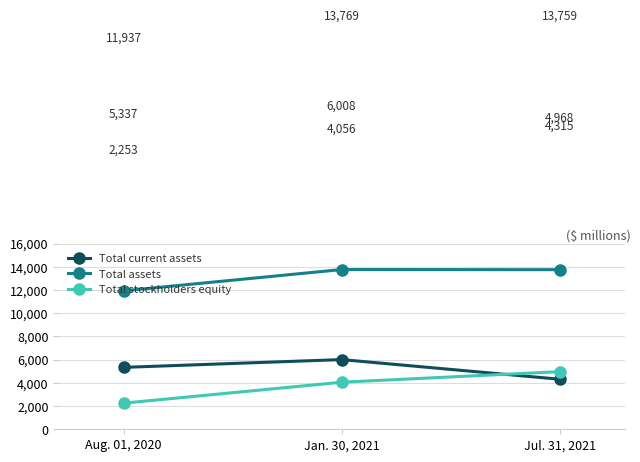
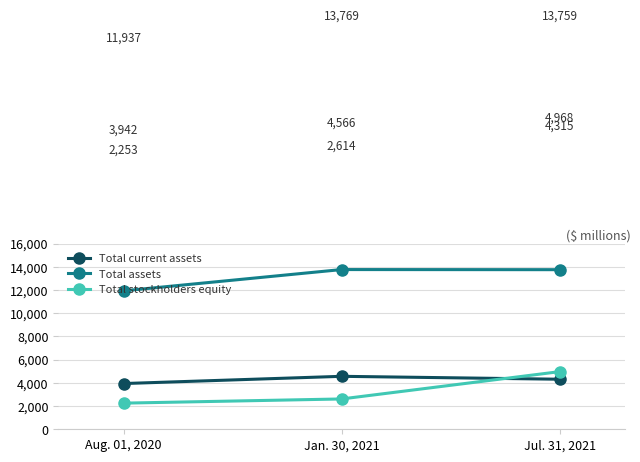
  {
    "Total current assets": {
-     "Aug. 01, 2020": "5,337",
-     "Jan. 30, 2021": "6,008"
+     "Aug. 01, 2020": "3,942",
+     "Jan. 30, 2021": "4,566"
    },
    "Total assets": {
      "Aug. 01, 2020": "11,900",
      "Jan. 30, 2021": "13,800",
      "Jul. 31, 2021": "13,800"
    },
    "Total stockholders equity": {
-     "Jan. 30, 2021": "4,056"
+     "Jan. 30, 2021": "2,614"
    }
  }
